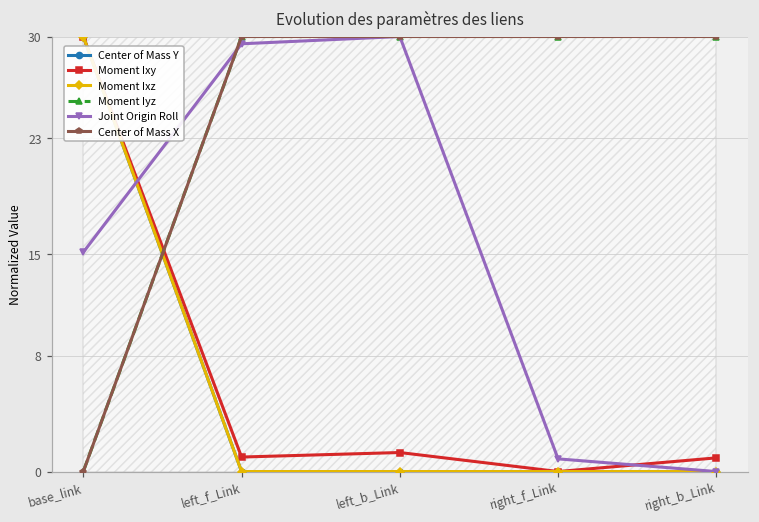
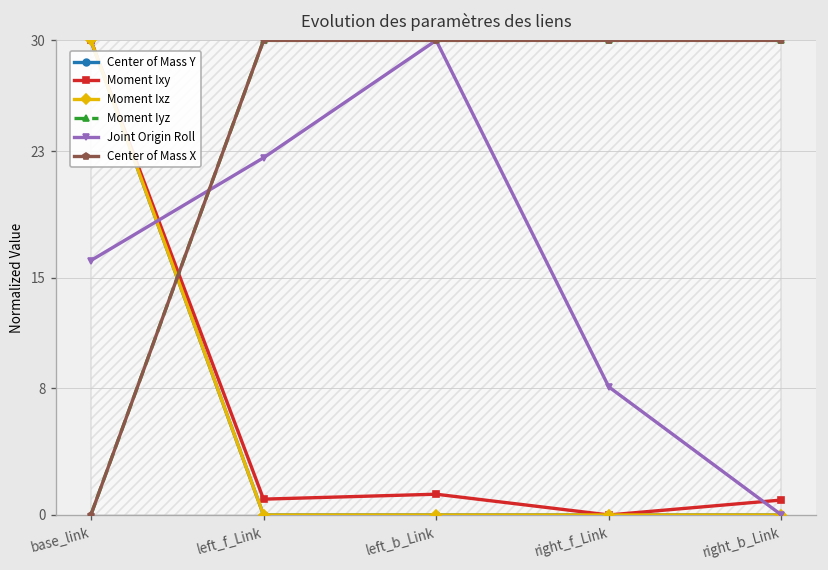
  {
    "Moment Ixz": {
      "left_f_Link": 0.0,
      "left_b_Link": 0.0
    },
    "Moment Ixy": {
      "left_f_Link": 1.0,
      "left_b_Link": 1.3,
      "right_b_Link": 0.9
    },
    "Center of Mass X": {
      "base_link": 0.0
    },
    "Joint Origin Roll": {
-     "base_link": 15.1,
-     "left_f_Link": 29.5,
-     "right_f_Link": 0.9
+     "base_link": 16.1,
+     "left_f_Link": 22.6,
+     "right_f_Link": 8.1
    }
  }
